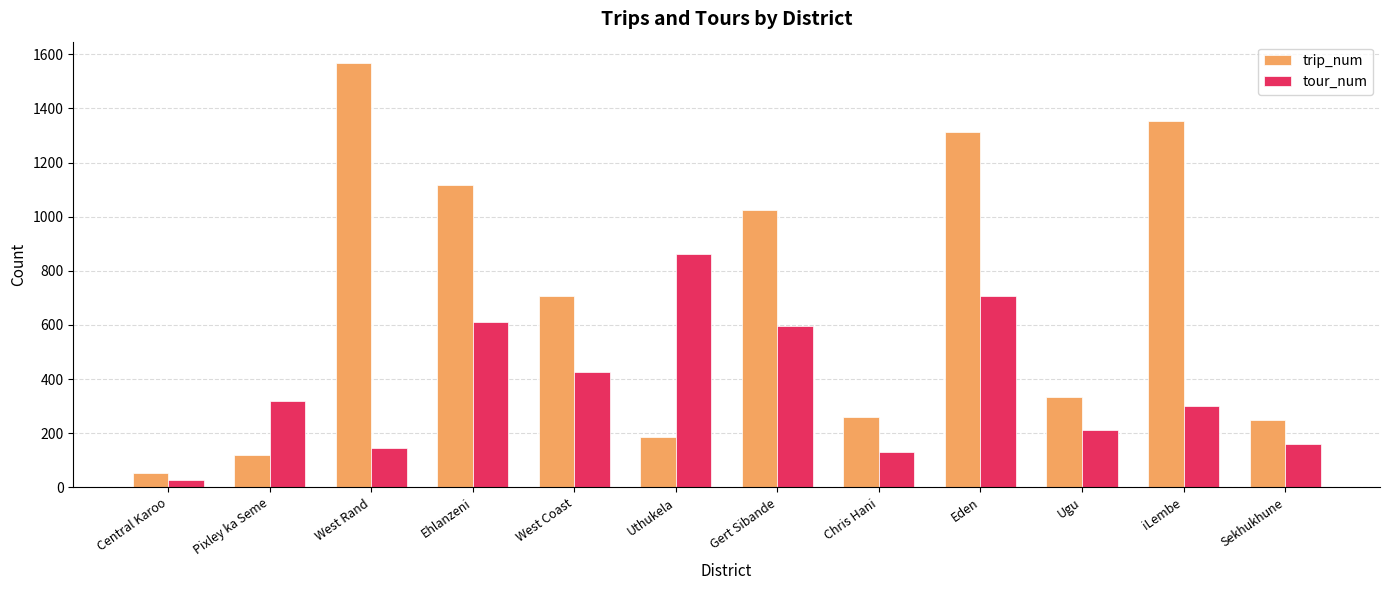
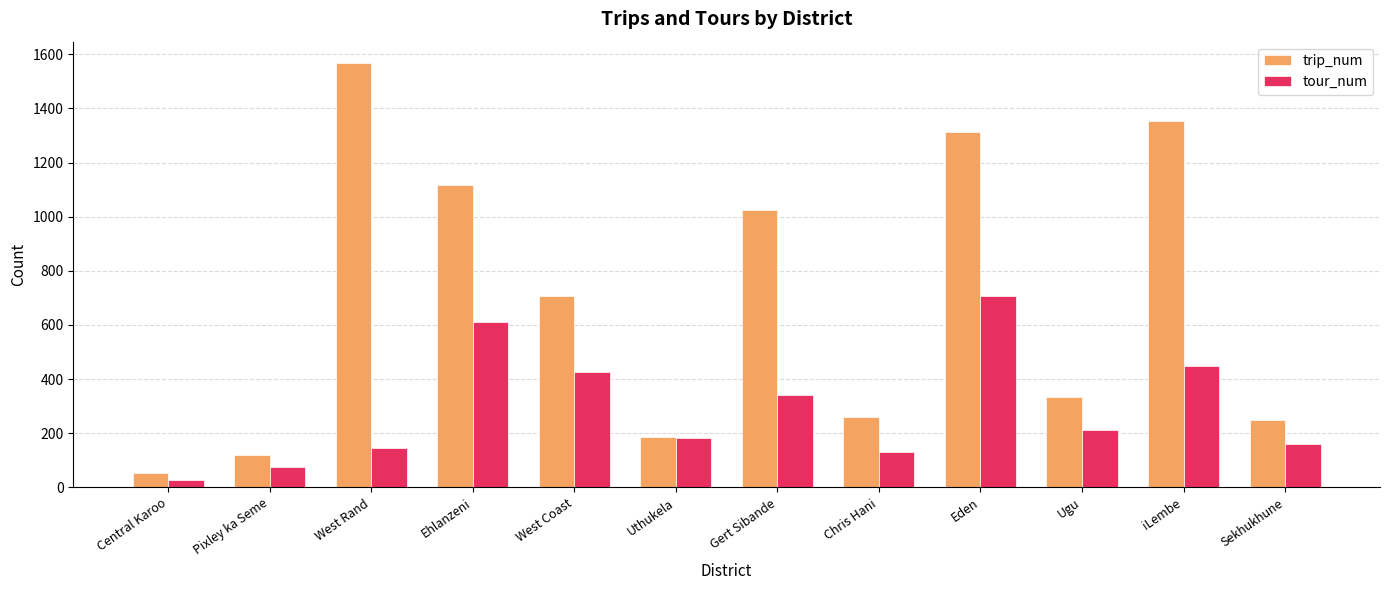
  {
    "trip_num": {
      "Central Karoo": 50,
      "Pixley ka Seme": 120,
      "West Rand": 1570,
      "Ehlanzeni": 1120,
      "West Coast": 710,
      "Uthukela": 190,
      "Gert Sibande": 1020,
      "Chris Hani": 260,
      "Eden": 1310,
      "Ugu": 340,
      "iLembe": 1350,
      "Sekhukhune": 250
    },
    "tour_num": {
      "Central Karoo": 30,
-     "Pixley ka Seme": 320,
+     "Pixley ka Seme": 70,
      "West Rand": 150,
      "Ehlanzeni": 610,
      "West Coast": 430,
-     "Uthukela": 860,
-     "Gert Sibande": 600,
+     "Uthukela": 180,
+     "Gert Sibande": 340,
      "Chris Hani": 130,
      "Eden": 710,
      "Ugu": 210,
-     "iLembe": 300,
+     "iLembe": 450,
      "Sekhukhune": 160
    }
  }
